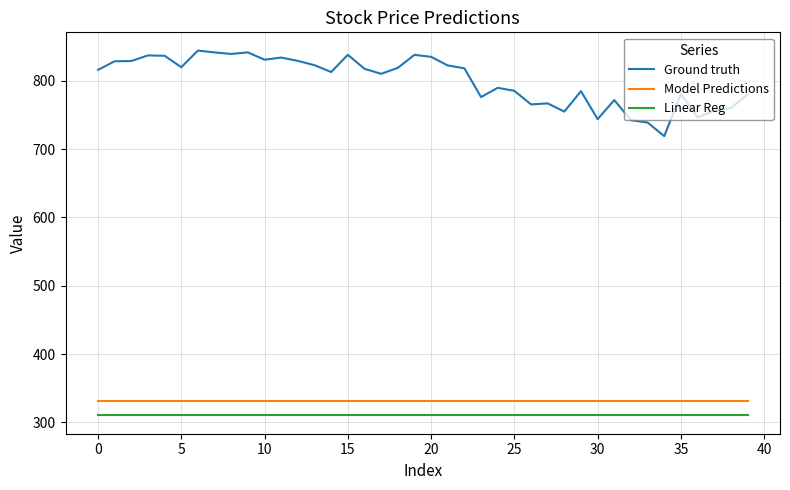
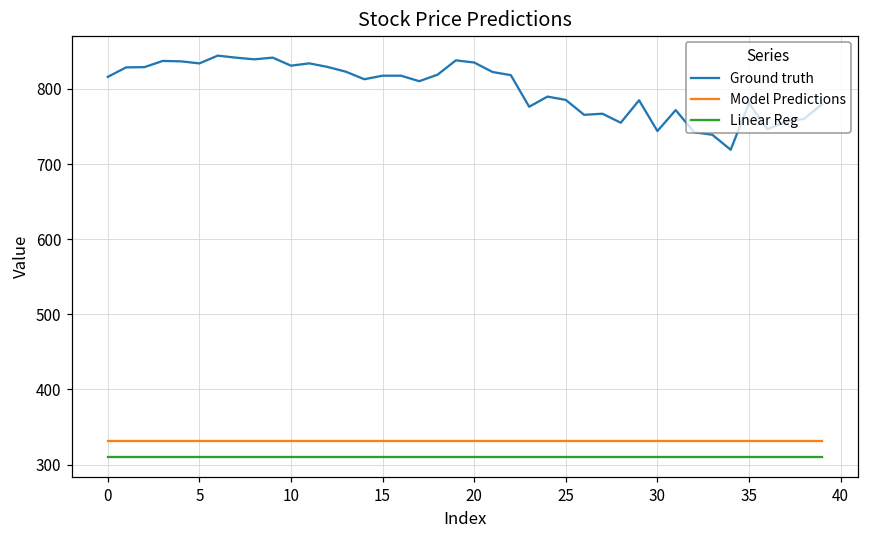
  {
    "Ground truth": {
      "0": 820,
-     "5": 820,
+     "5": 830,
      "10": 830,
-     "15": 840,
+     "15": 820,
      "20": 840,
      "25": 790,
      "30": 740
    },
    "Model Predictions": {
      "0": 330,
      "5": 330,
      "10": 330,
      "15": 330,
      "20": 330,
      "25": 330,
      "30": 330,
      "35": 330
    },
    "Linear Reg": {
      "0": 310,
      "5": 310,
      "10": 310,
      "15": 310,
      "20": 310,
      "25": 310,
      "30": 310,
      "35": 310
    }
  }
